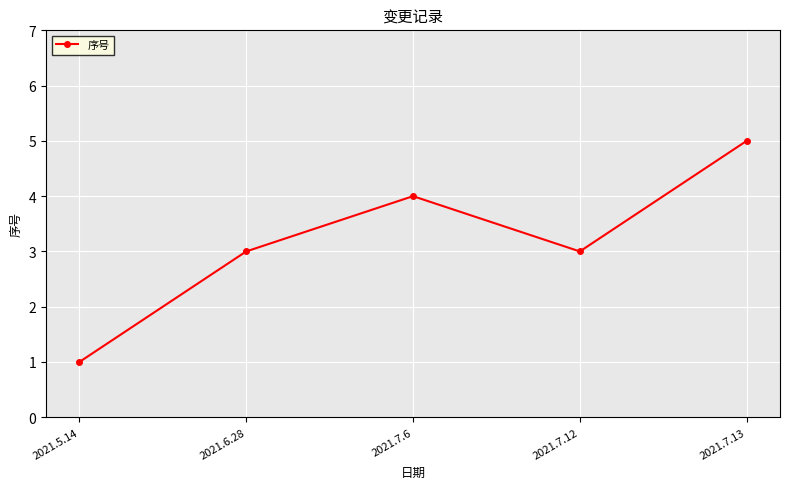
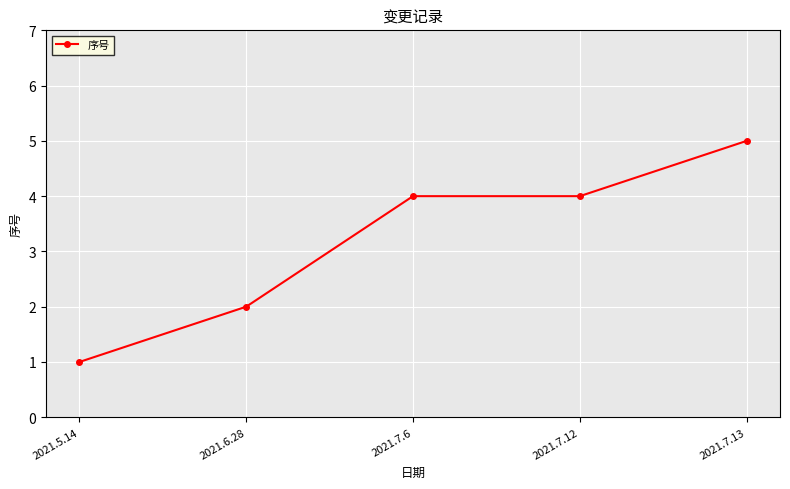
  {
    "2021.5.14": 1,
-   "2021.6.28": 3,
+   "2021.6.28": 2,
    "2021.7.6": 4,
-   "2021.7.12": 3,
+   "2021.7.12": 4,
    "2021.7.13": 5
  }
